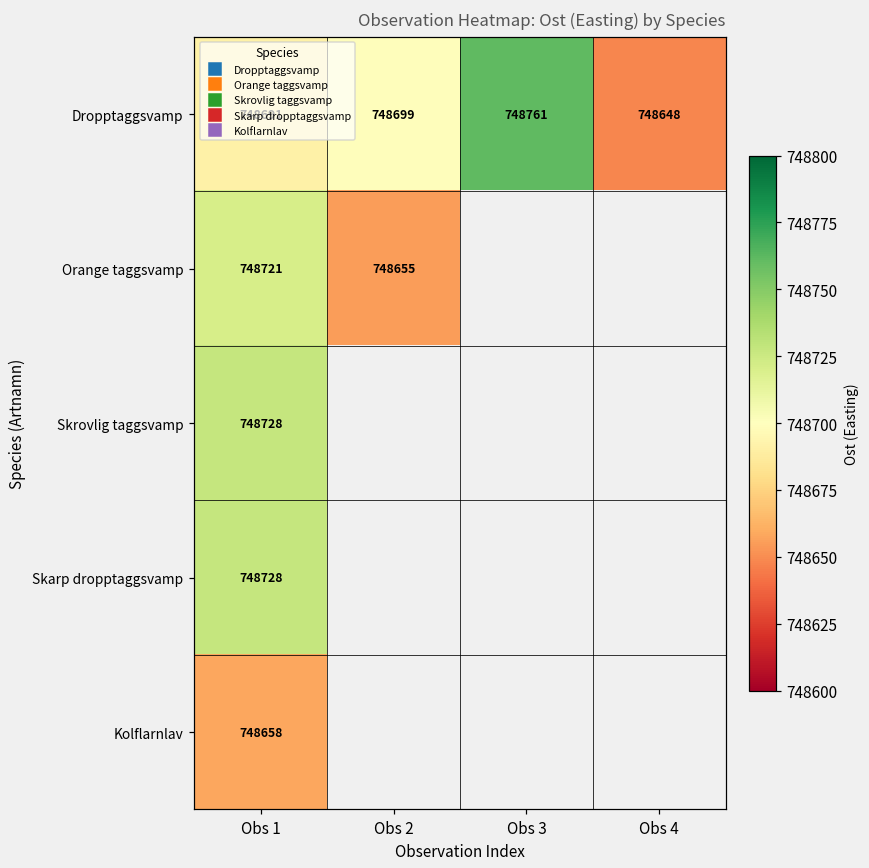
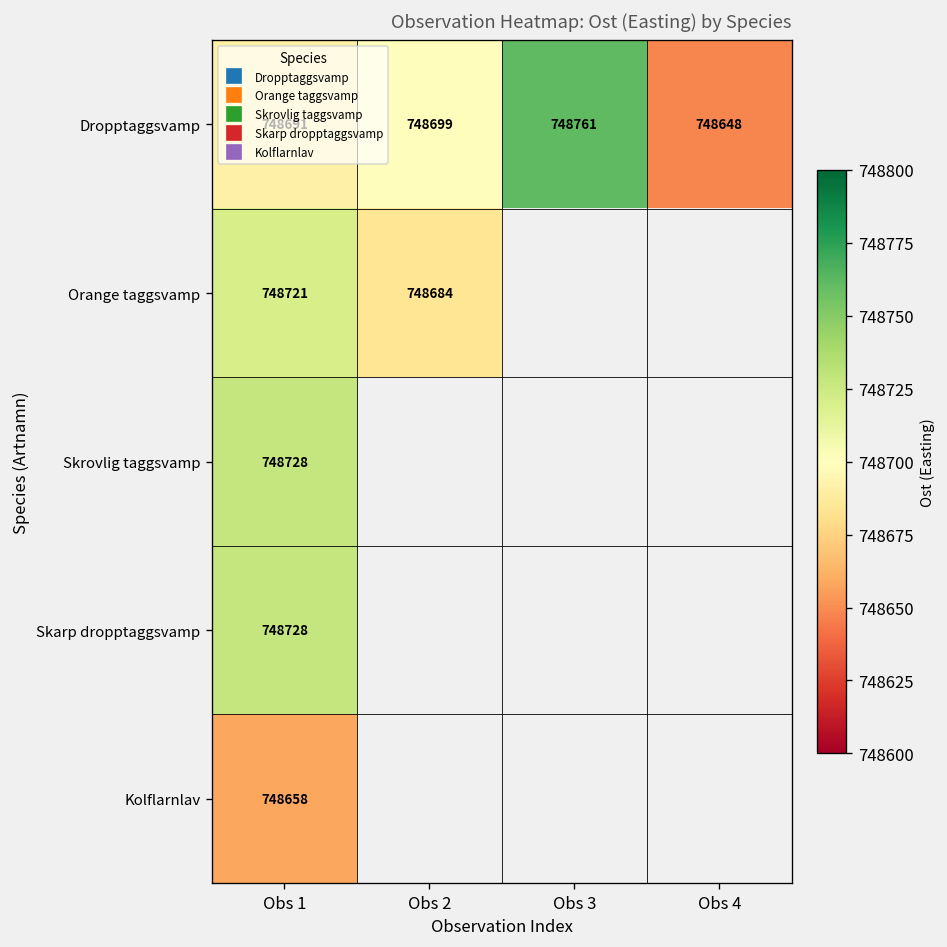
  {
    "Dropptaggsvamp": {
      "Obs 2": 748699,
      "Obs 3": 748761,
      "Obs 4": 748648
    },
    "Orange taggsvamp": {
      "Obs 1": 748721,
-     "Obs 2": 748655
+     "Obs 2": 748684
    },
    "Skrovlig taggsvamp": {
      "Obs 1": 748728
    },
    "Skarp dropptaggsvamp": {
      "Obs 1": 748728
    },
    "Kolflarnlav": {
      "Obs 1": 748658
    }
  }
